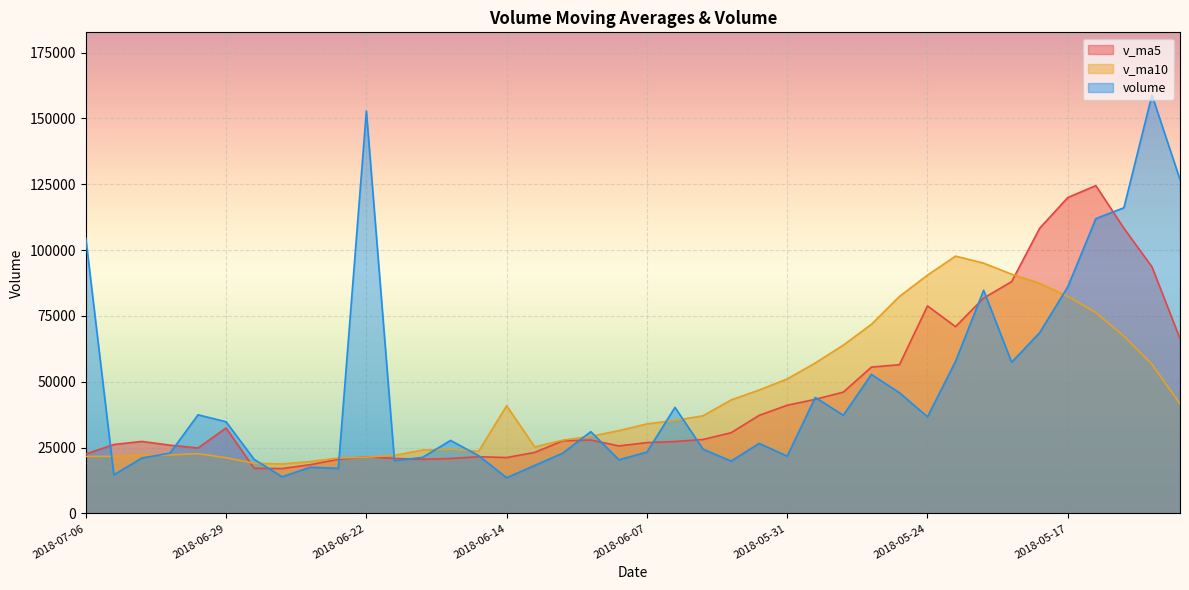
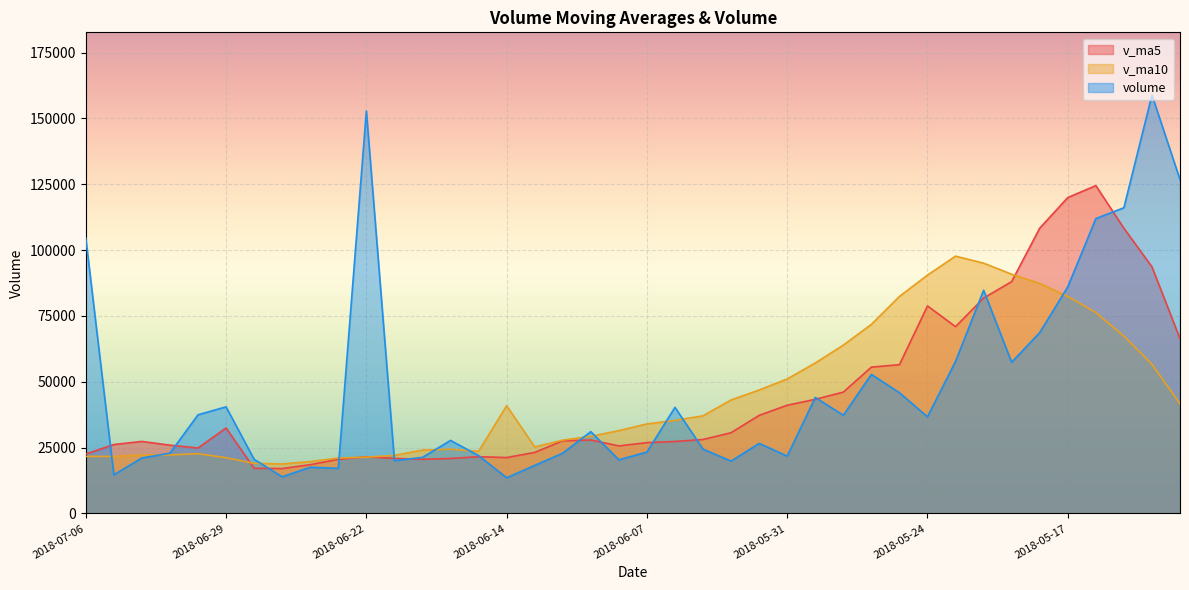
  {
    "v_ma5": {
      "2018-06-29": 32000,
      "2018-06-14": 21000,
      "2018-06-07": 27000,
      "2018-05-31": 41000,
      "2018-05-24": 79000,
      "2018-05-17": 120000
    },
    "v_ma10": {
      "2018-06-29": 21000,
      "2018-06-14": 41000,
      "2018-06-07": 34000,
      "2018-05-31": 51000,
      "2018-05-24": 90000,
      "2018-05-17": 82000
    },
    "volume": {
      "2018-07-06": 105000,
-     "2018-06-29": 35000,
+     "2018-06-29": 40000,
      "2018-06-22": 153000,
      "2018-06-14": 14000,
      "2018-06-07": 23000,
      "2018-05-31": 22000,
      "2018-05-24": 37000,
      "2018-05-17": 86000
    }
  }
